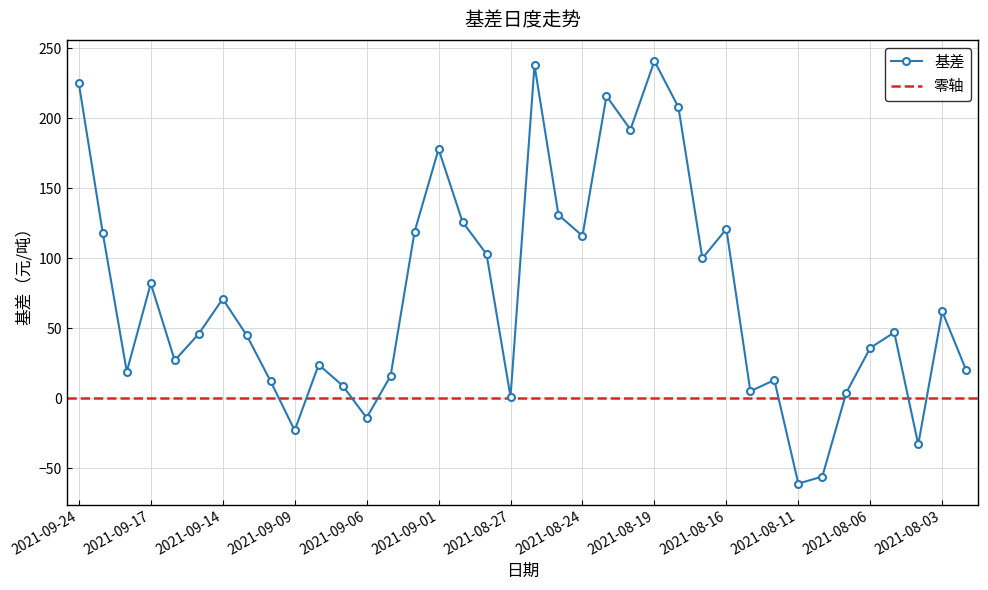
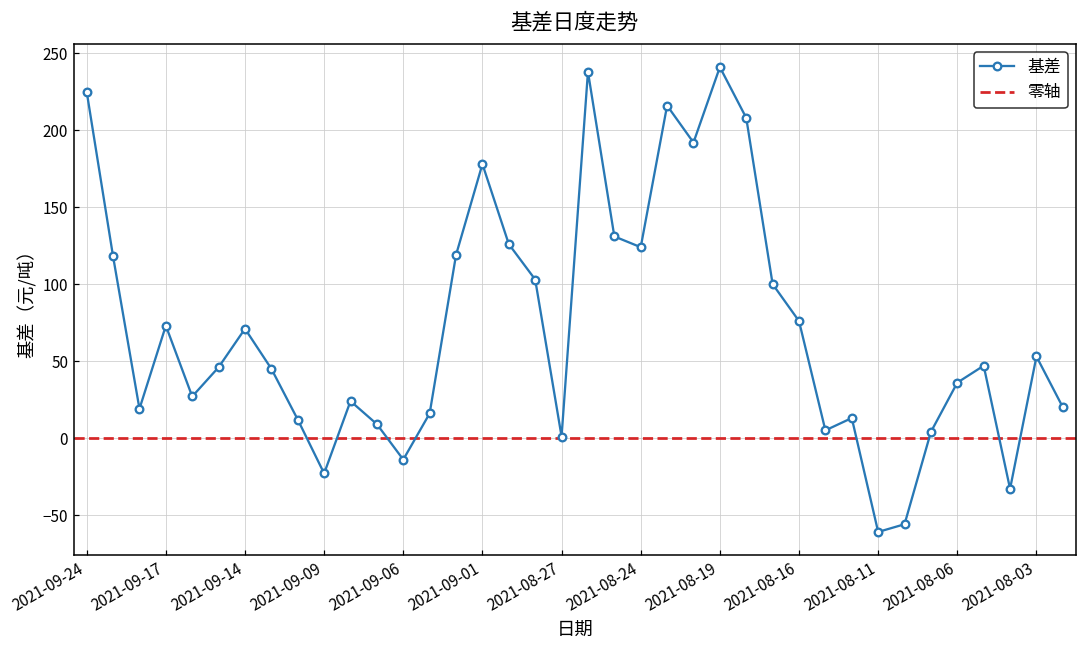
  {
    "2021-09-24": 225,
-   "2021-09-17": 82,
+   "2021-09-17": 73,
    "2021-09-14": 71,
    "2021-09-09": -23,
    "2021-09-06": -14,
    "2021-09-01": 178,
    "2021-08-27": 1,
-   "2021-08-24": 116,
+   "2021-08-24": 124,
    "2021-08-19": 241,
-   "2021-08-16": 121,
+   "2021-08-16": 76,
    "2021-08-11": -61,
    "2021-08-06": 36,
-   "2021-08-03": 62
+   "2021-08-03": 53
  }
